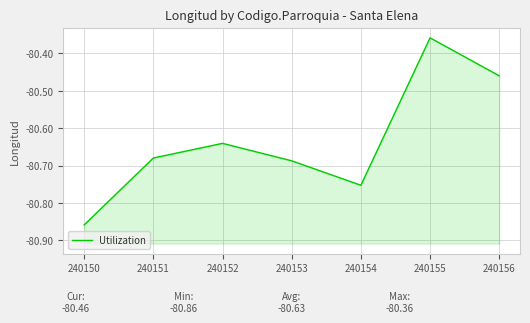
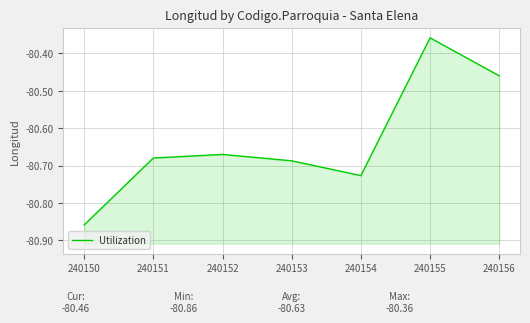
  {
    "240150": -80.86,
    "240151": -80.68,
-   "240152": -80.64,
+   "240152": -80.67,
    "240153": -80.69,
-   "240154": -80.75,
+   "240154": -80.73,
    "240155": -80.36,
    "240156": -80.46
  }
